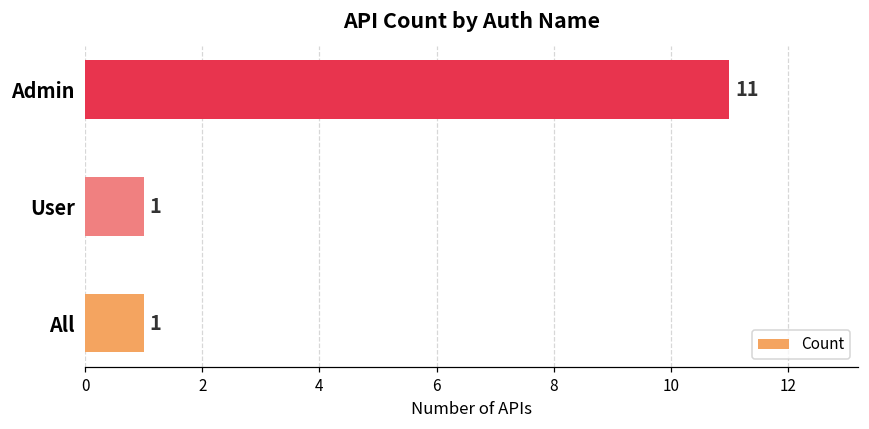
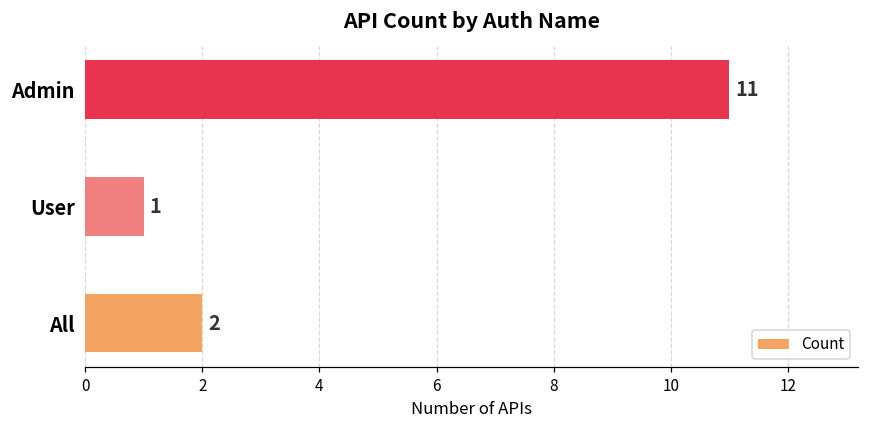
  {
    "Admin": 11,
    "User": 1,
-   "All": 1
+   "All": 2
  }
